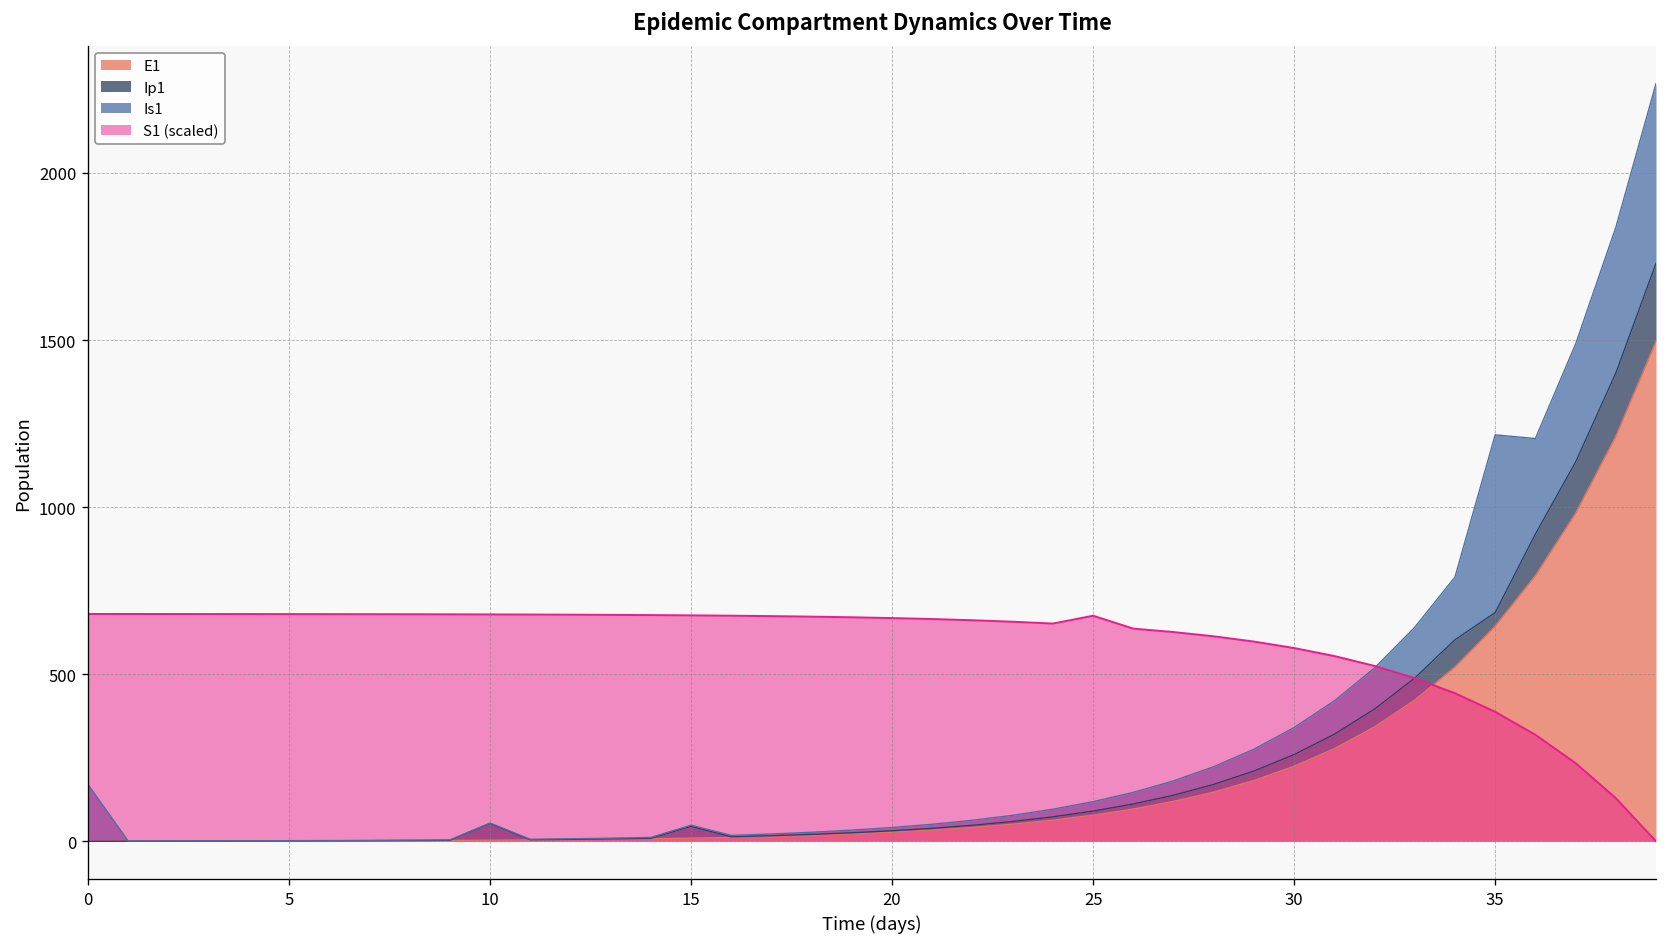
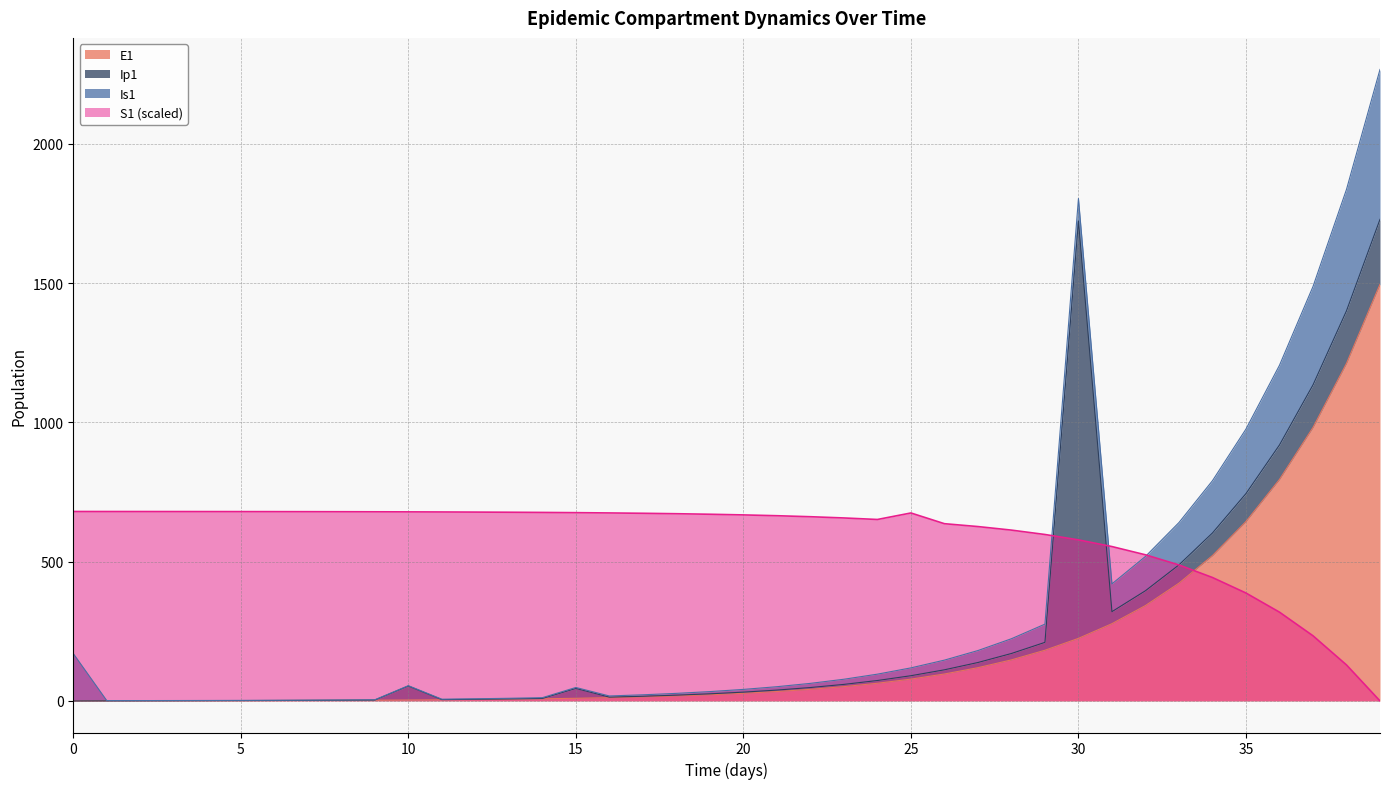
  {
    "E1": {
      "10": 0,
      "15": 10,
      "25": 80,
      "30": 220,
      "35": 640
    },
    "Ip1": {
      "25": 10,
-     "30": 30,
-     "35": 40
+     "30": 1500,
+     "35": 100
    },
    "Is1": {
      "0": 170,
      "20": 10,
      "25": 30,
      "30": 80,
-     "35": 530
+     "35": 230
    },
    "S1 (scaled)": {
      "0": 680,
      "5": 680,
      "10": 680,
      "15": 680,
      "20": 670,
      "25": 670,
      "30": 580,
      "35": 390
    }
  }
